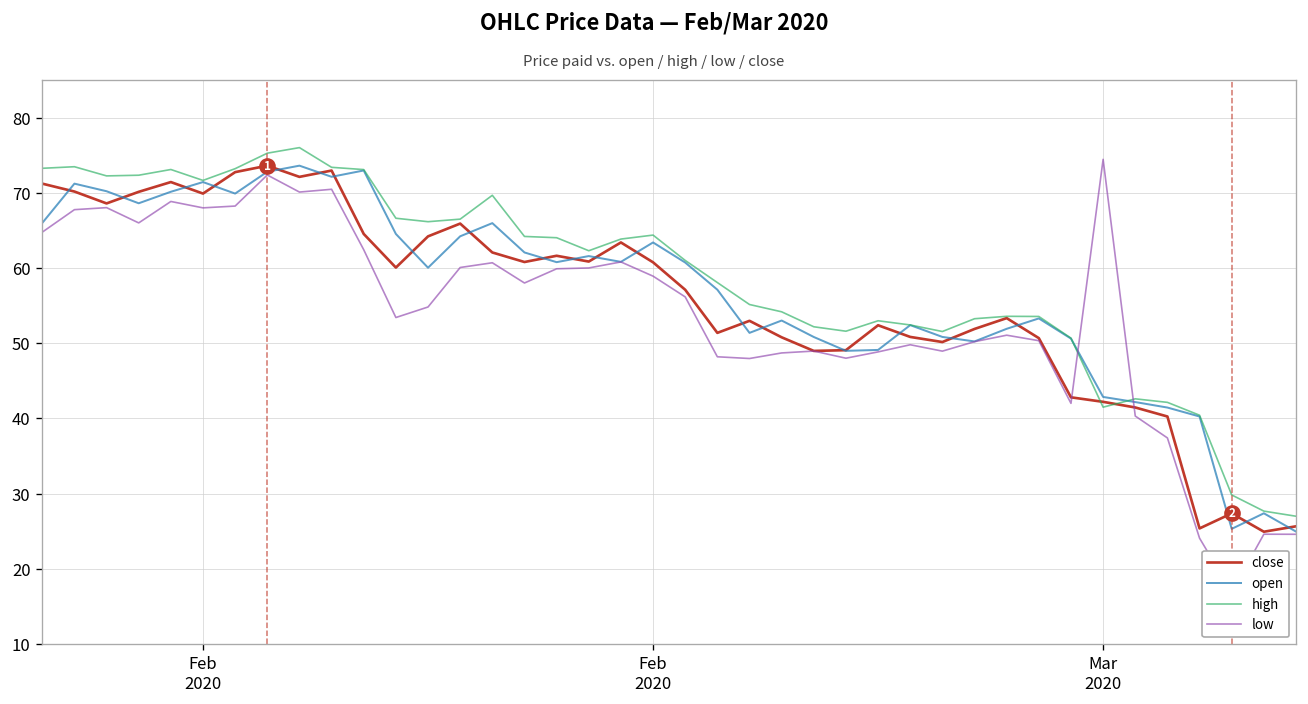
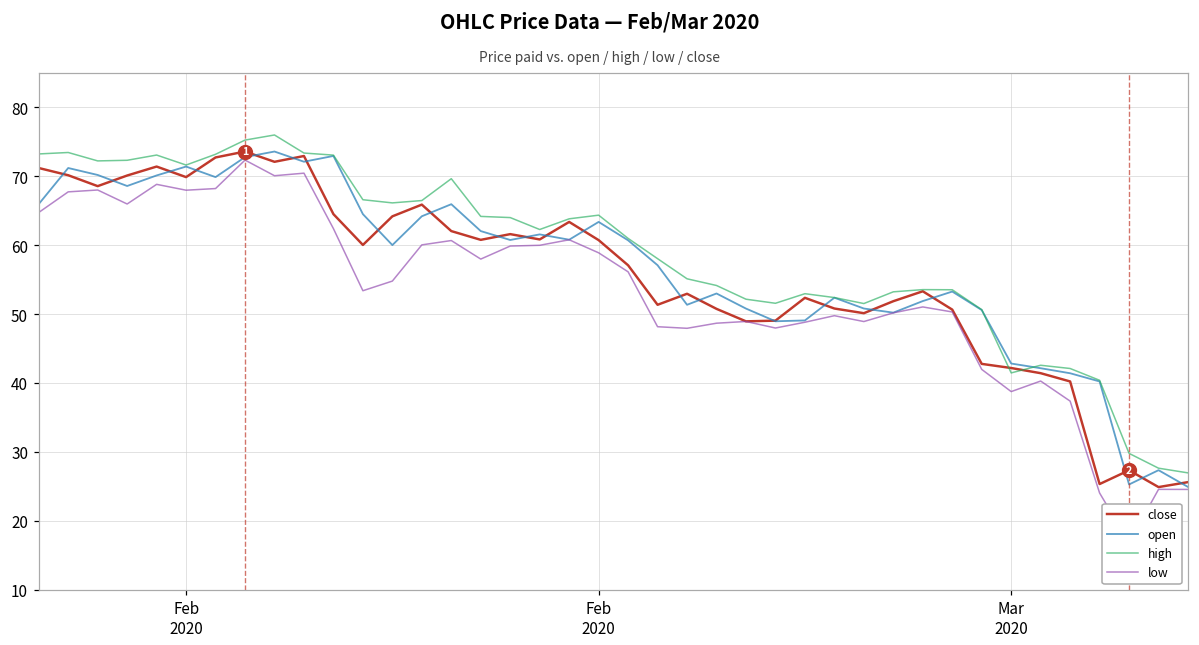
  {
    "open": {
      "Mar 2020": 43
    },
    "high": {
      "Mar 2020": 42
    },
    "low": {
-     "Mar 2020": 74
+     "Mar 2020": 39
    }
  }
